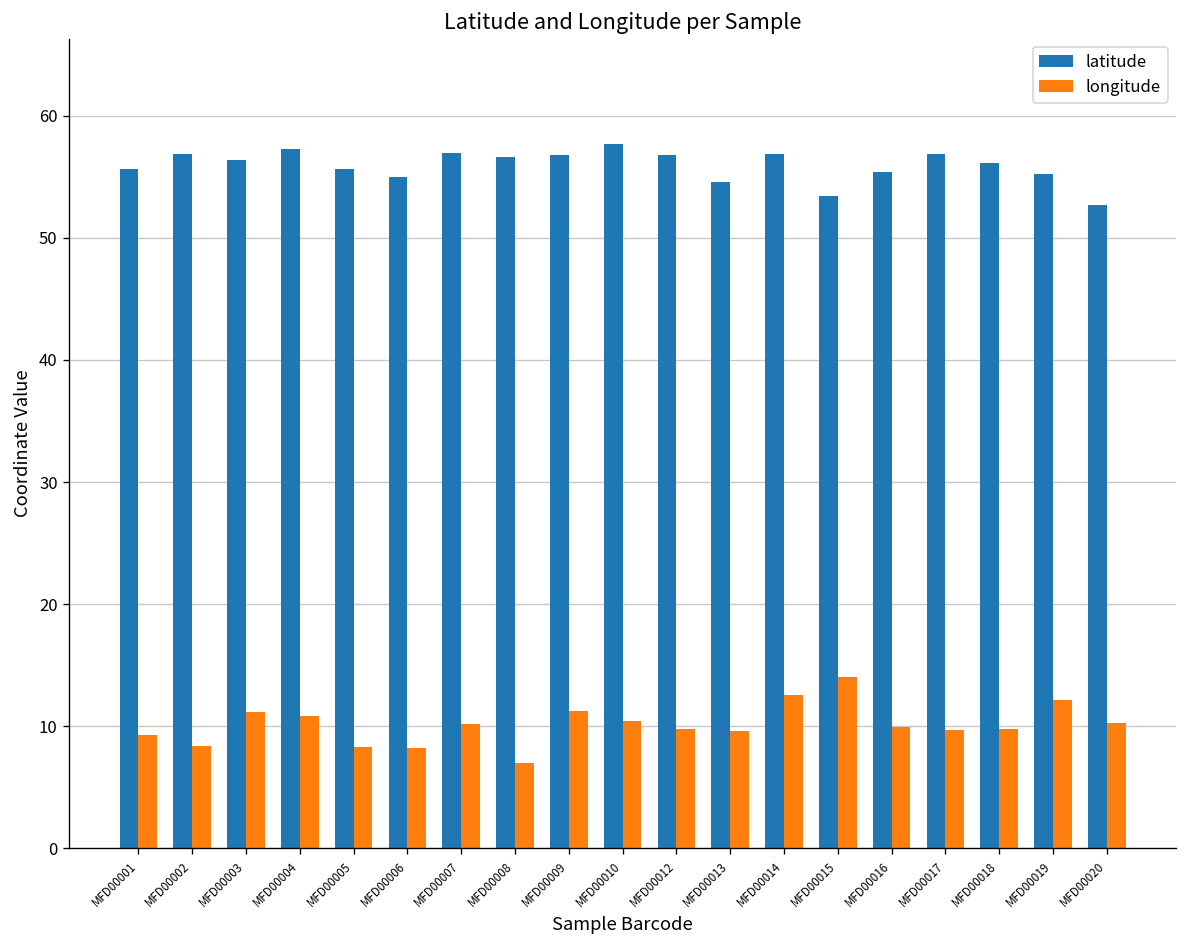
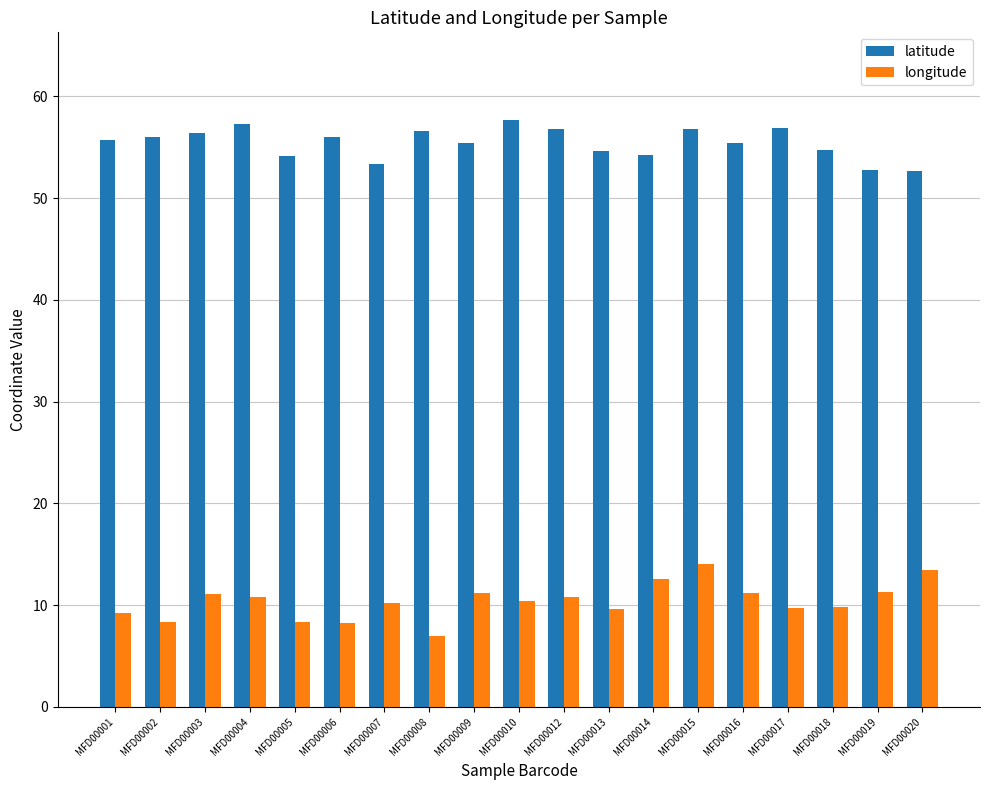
  {
    "latitude": {
      "MFD00001": 55.7,
-     "MFD00002": 56.9,
+     "MFD00002": 56.0,
      "MFD00003": 56.4,
      "MFD00004": 57.3,
-     "MFD00005": 55.7,
-     "MFD00006": 54.9,
-     "MFD00007": 56.9,
+     "MFD00005": 54.2,
+     "MFD00006": 56.0,
+     "MFD00007": 53.4,
      "MFD00008": 56.6,
-     "MFD00009": 56.8,
+     "MFD00009": 55.5,
      "MFD00010": 57.7,
      "MFD00012": 56.8,
      "MFD00013": 54.6,
-     "MFD00014": 56.8,
-     "MFD00015": 53.4,
+     "MFD00014": 54.3,
+     "MFD00015": 56.8,
      "MFD00016": 55.4,
      "MFD00017": 56.9,
-     "MFD00018": 56.1,
-     "MFD00019": 55.3,
+     "MFD00018": 54.7,
+     "MFD00019": 52.8,
      "MFD00020": 52.7
    },
    "longitude": {
      "MFD00001": 9.3,
      "MFD00002": 8.4,
      "MFD00003": 11.1,
      "MFD00004": 10.8,
      "MFD00005": 8.3,
      "MFD00006": 8.2,
      "MFD00007": 10.2,
      "MFD00008": 7.0,
      "MFD00009": 11.2,
      "MFD00010": 10.4,
-     "MFD00012": 9.8,
+     "MFD00012": 10.8,
      "MFD00013": 9.6,
      "MFD00014": 12.5,
      "MFD00015": 14.1,
-     "MFD00016": 9.9,
+     "MFD00016": 11.2,
      "MFD00017": 9.7,
      "MFD00018": 9.8,
-     "MFD00019": 12.2,
-     "MFD00020": 10.3
+     "MFD00019": 11.3,
+     "MFD00020": 13.5
    }
  }
